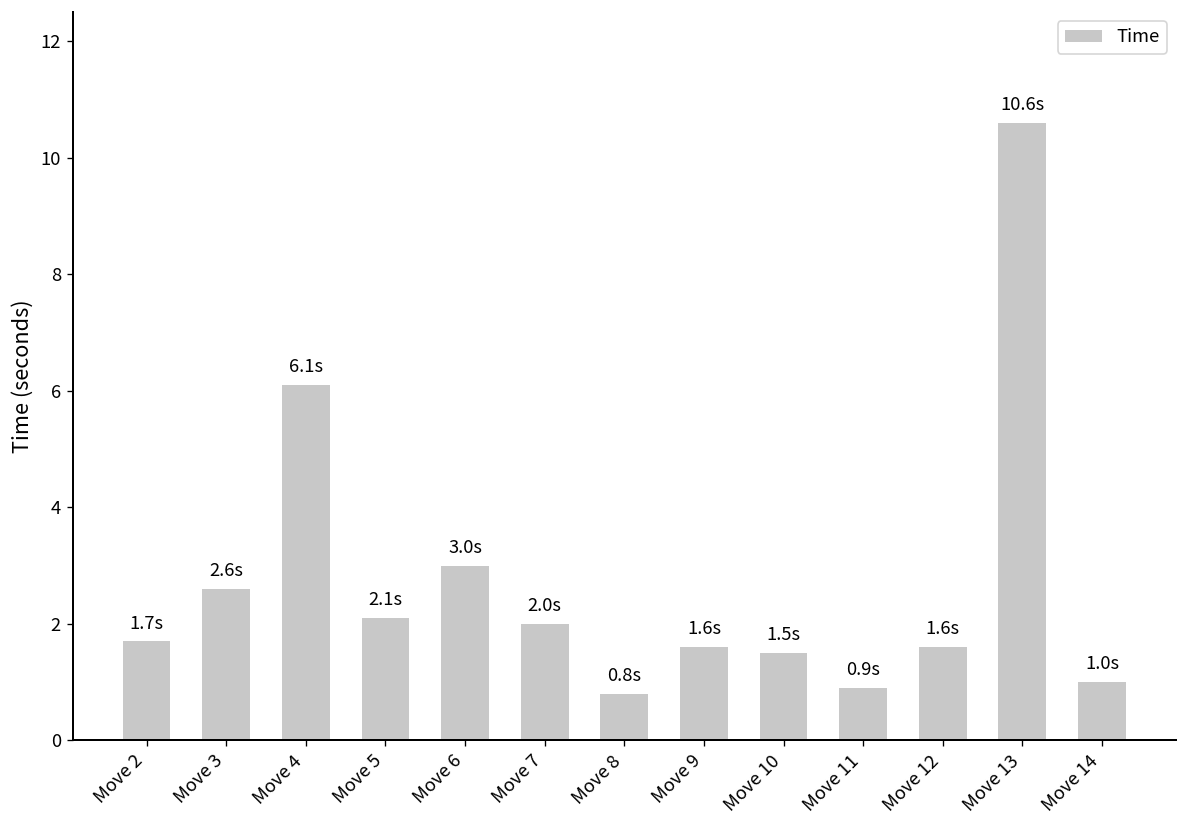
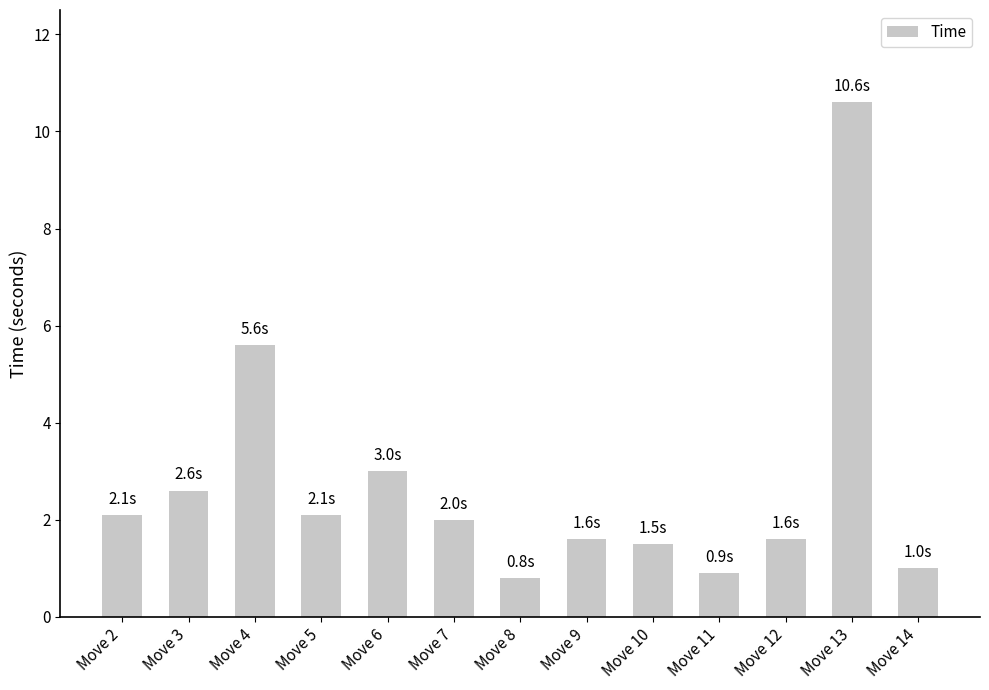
  {
-   "Move 2": "1.7s",
+   "Move 2": "2.1s",
    "Move 3": "2.6s",
-   "Move 4": "6.1s",
+   "Move 4": "5.6s",
    "Move 5": "2.1s",
    "Move 6": "3.0s",
    "Move 7": "2.0s",
    "Move 8": "0.8s",
    "Move 9": "1.6s",
    "Move 10": "1.5s",
    "Move 11": "0.9s",
    "Move 12": "1.6s",
    "Move 13": "10.6s",
    "Move 14": "1.0s"
  }
